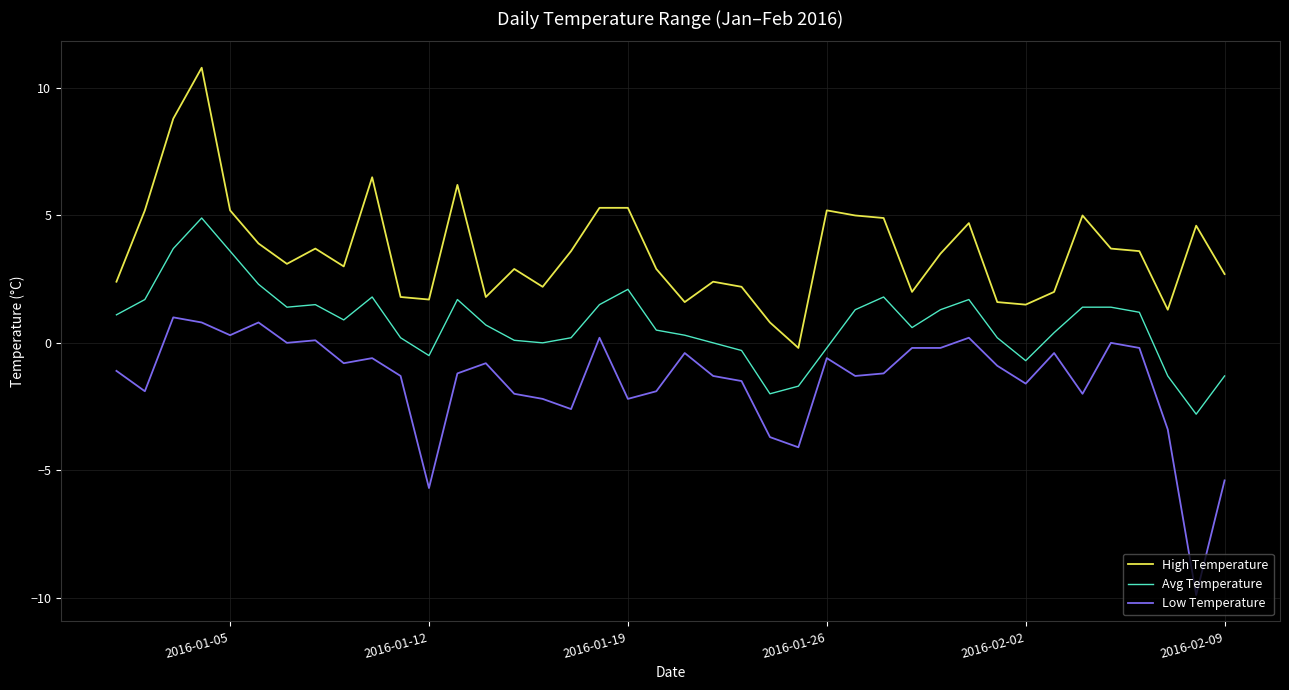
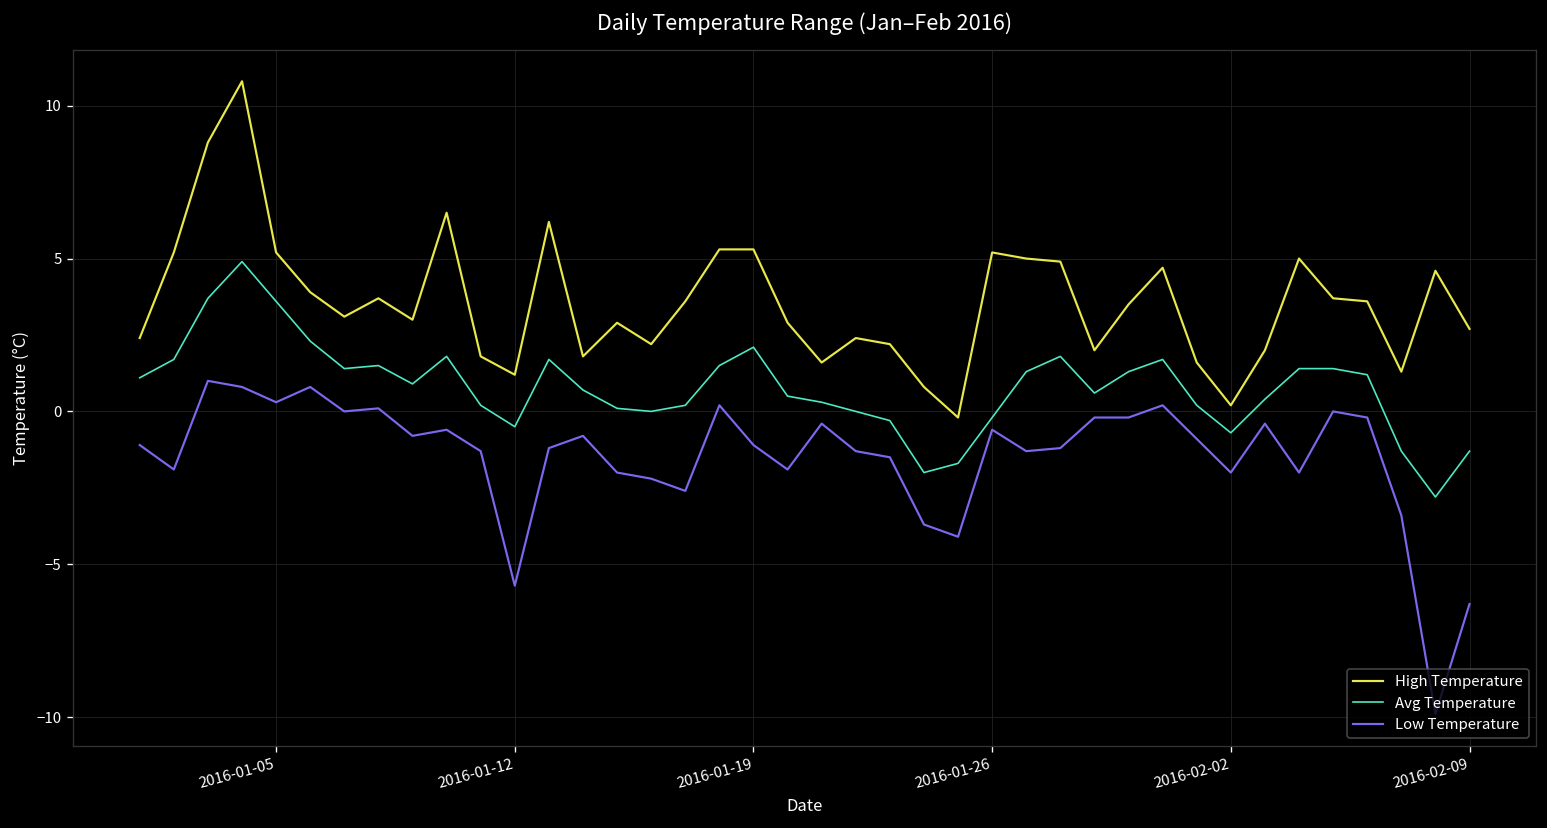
  {
    "High Temperature": {
      "2016-01-05": 5.2,
-     "2016-01-12": 1.7,
+     "2016-01-12": 1.2,
      "2016-01-19": 5.3,
      "2016-01-26": 5.2,
-     "2016-02-02": 1.5,
+     "2016-02-02": 0.2,
      "2016-02-09": 2.7
    },
    "Avg Temperature": {
      "2016-01-05": 3.6,
      "2016-01-12": -0.5,
      "2016-01-19": 2.1,
      "2016-01-26": -0.2,
      "2016-02-02": -0.7,
      "2016-02-09": -1.3
    },
    "Low Temperature": {
      "2016-01-05": 0.3,
      "2016-01-12": -5.7,
-     "2016-01-19": -2.2,
+     "2016-01-19": -1.1,
      "2016-01-26": -0.6,
-     "2016-02-02": -1.6,
-     "2016-02-09": -5.4
+     "2016-02-02": -2.0,
+     "2016-02-09": -6.3
    }
  }
